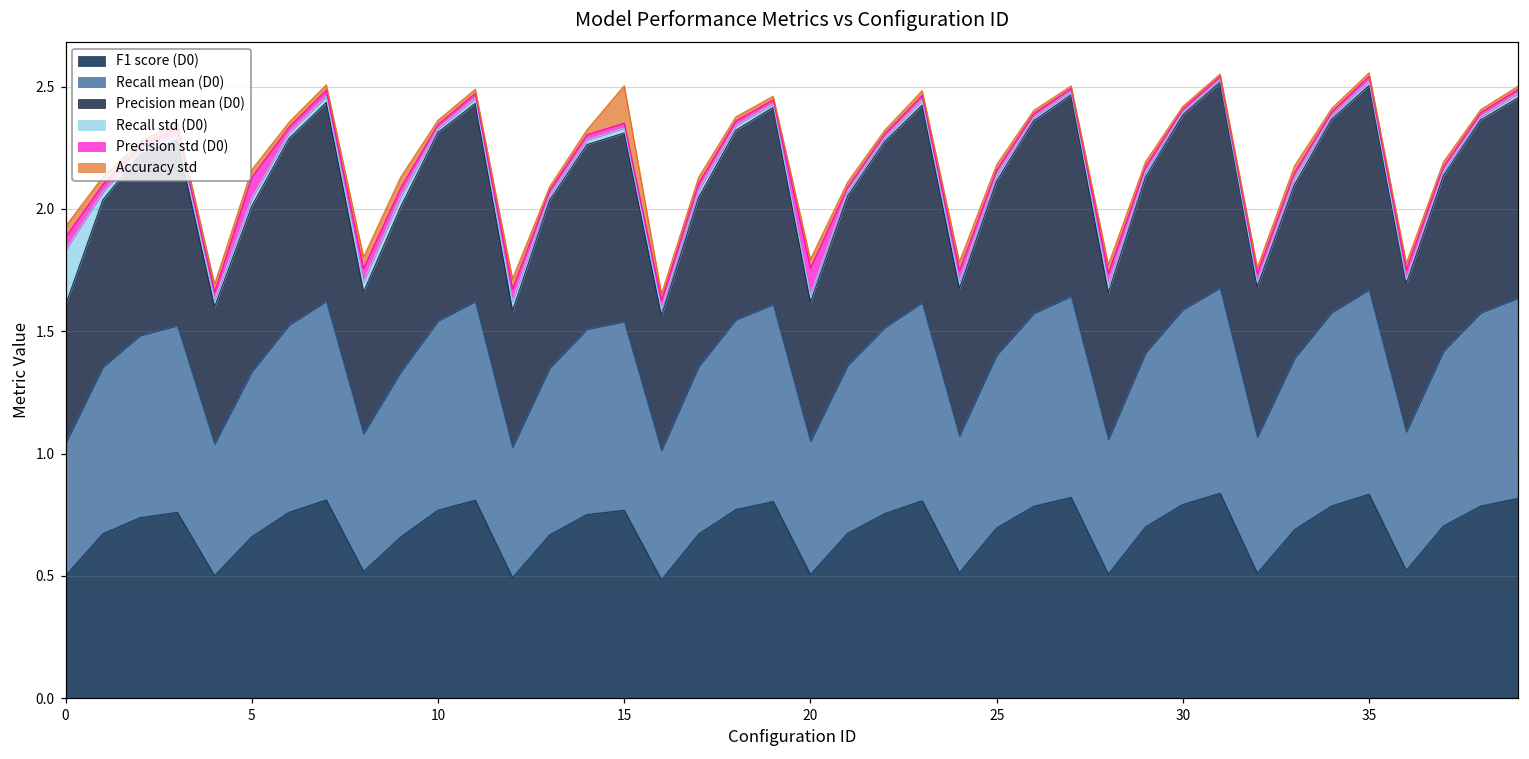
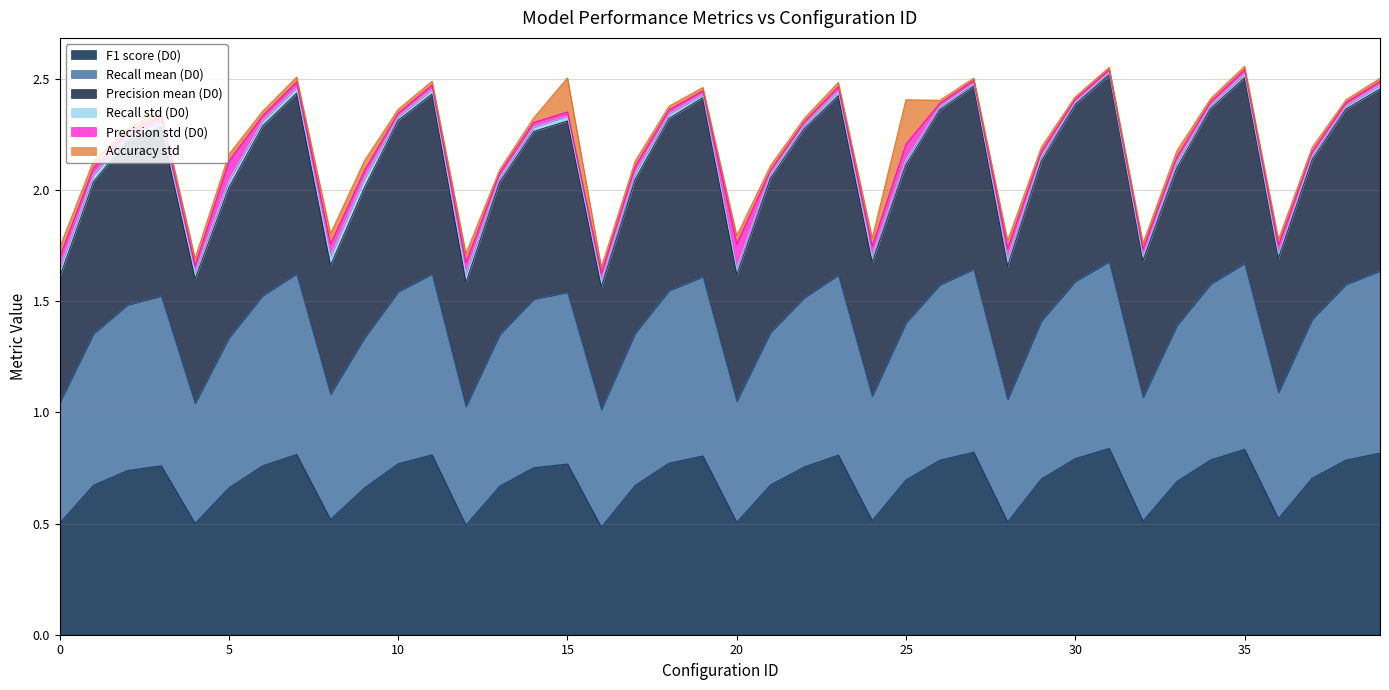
  {
    "Recall mean (D0)": {
      "0": 0.54,
      "5": 0.68,
      "10": 0.77,
      "15": 0.77,
      "20": 0.55,
      "25": 0.71,
      "30": 0.80,
      "35": 0.84
    },
    "Recall std (D0)": {
-     "0": 0.23,
+     "0": 0.04,
      "5": 0.03,
      "10": 0.02,
      "15": 0.02,
      "20": 0.03,
      "25": 0.02,
      "35": 0.02
    },
    "Precision std (D0)": {
      "0": 0.05,
      "5": 0.09,
      "10": 0.02,
      "15": 0.02,
      "20": 0.11,
-     "25": 0.02,
+     "25": 0.07,
      "35": 0.02
    },
    "Accuracy std": {
      "0": 0.04,
      "5": 0.03,
      "10": 0.02,
      "15": 0.15,
      "20": 0.04,
-     "25": 0.02,
+     "25": 0.20,
      "35": 0.01
    }
  }
